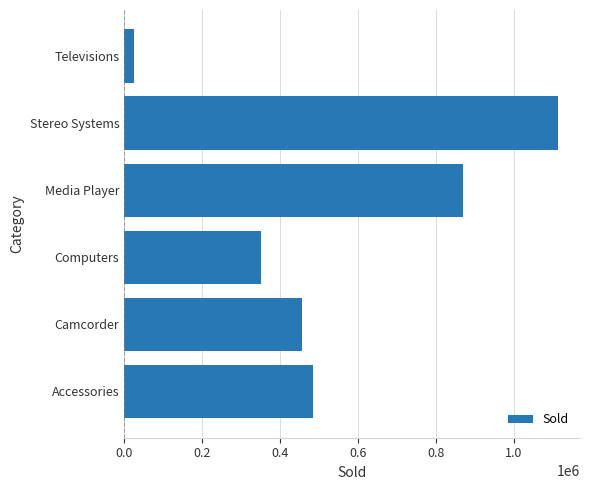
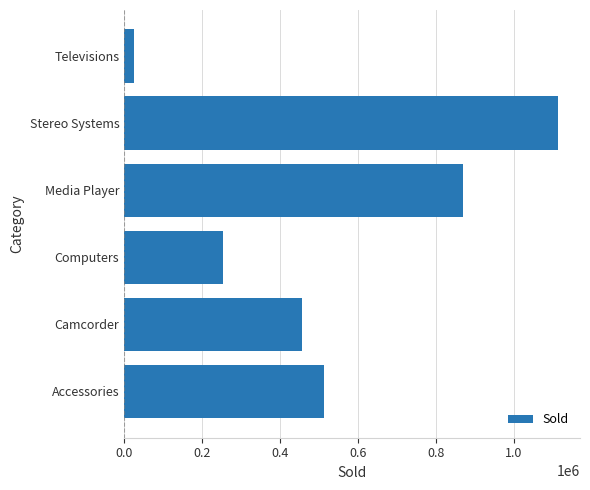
  {
    "Televisions": 20000,
    "Stereo Systems": 1110000,
    "Media Player": 870000,
-   "Computers": 350000,
+   "Computers": 250000,
    "Camcorder": 460000,
-   "Accessories": 480000
+   "Accessories": 510000
  }
